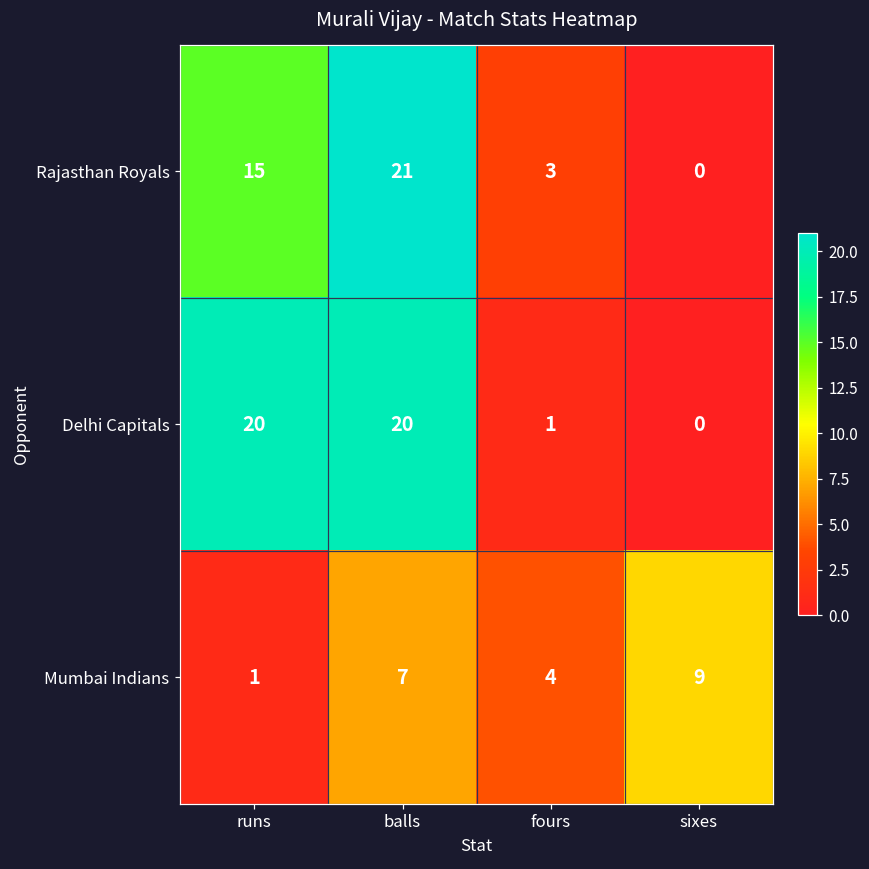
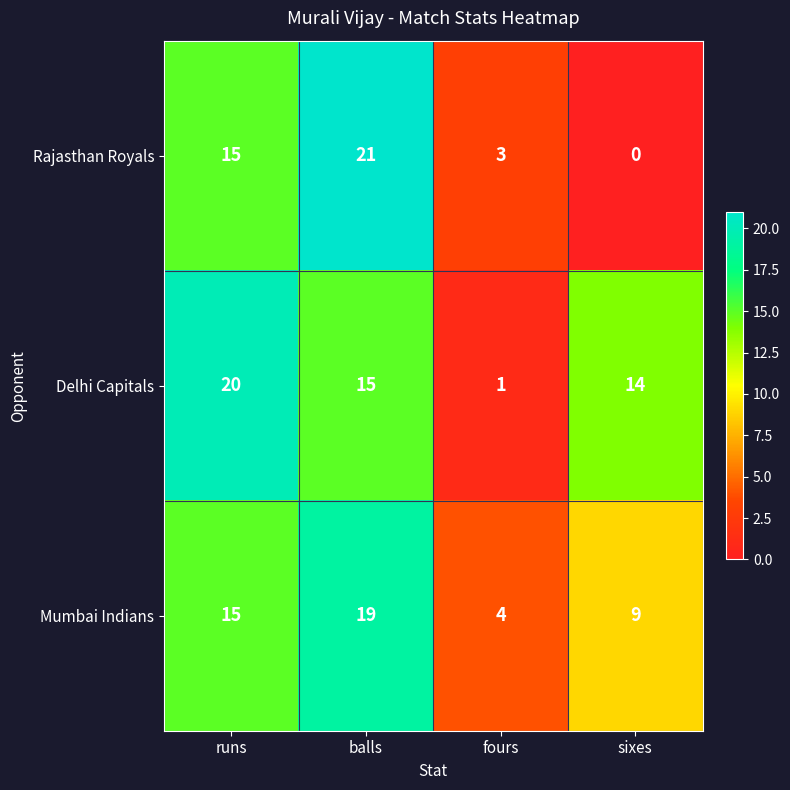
  {
    "Rajasthan Royals": {
      "runs": 15,
      "balls": 21,
      "fours": 3,
      "sixes": 0
    },
    "Delhi Capitals": {
      "runs": 20,
-     "balls": 20,
+     "balls": 15,
      "fours": 1,
-     "sixes": 0
+     "sixes": 14
    },
    "Mumbai Indians": {
-     "runs": 1,
-     "balls": 7,
+     "runs": 15,
+     "balls": 19,
      "fours": 4,
      "sixes": 9
    }
  }
